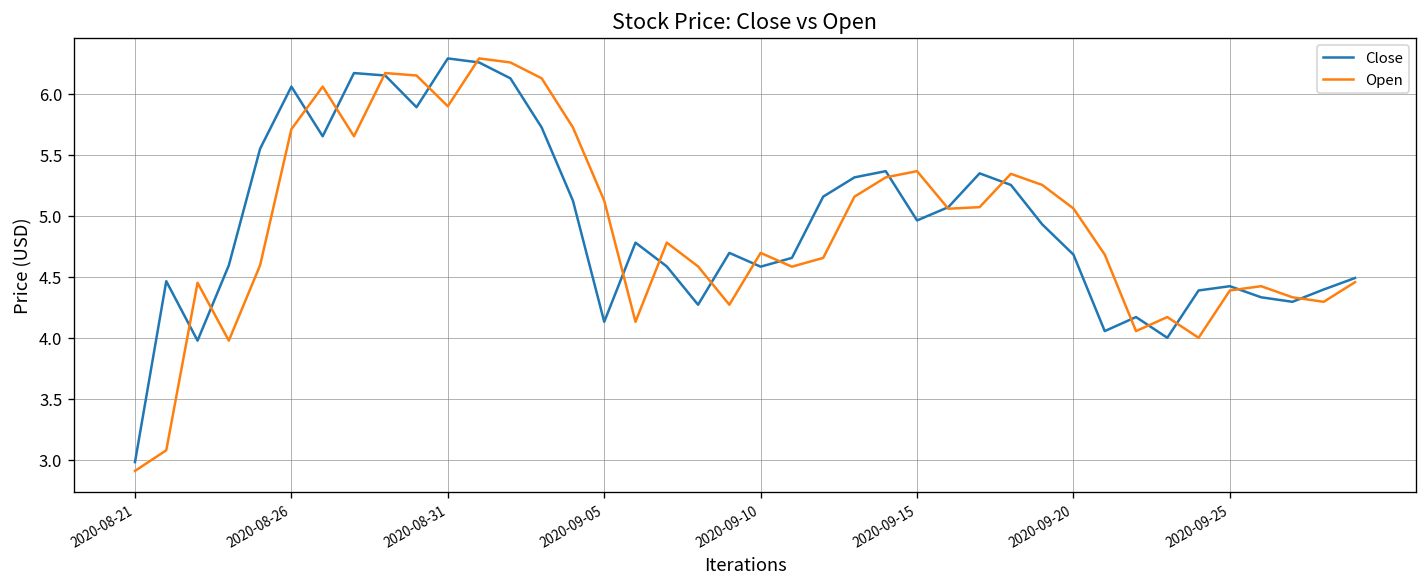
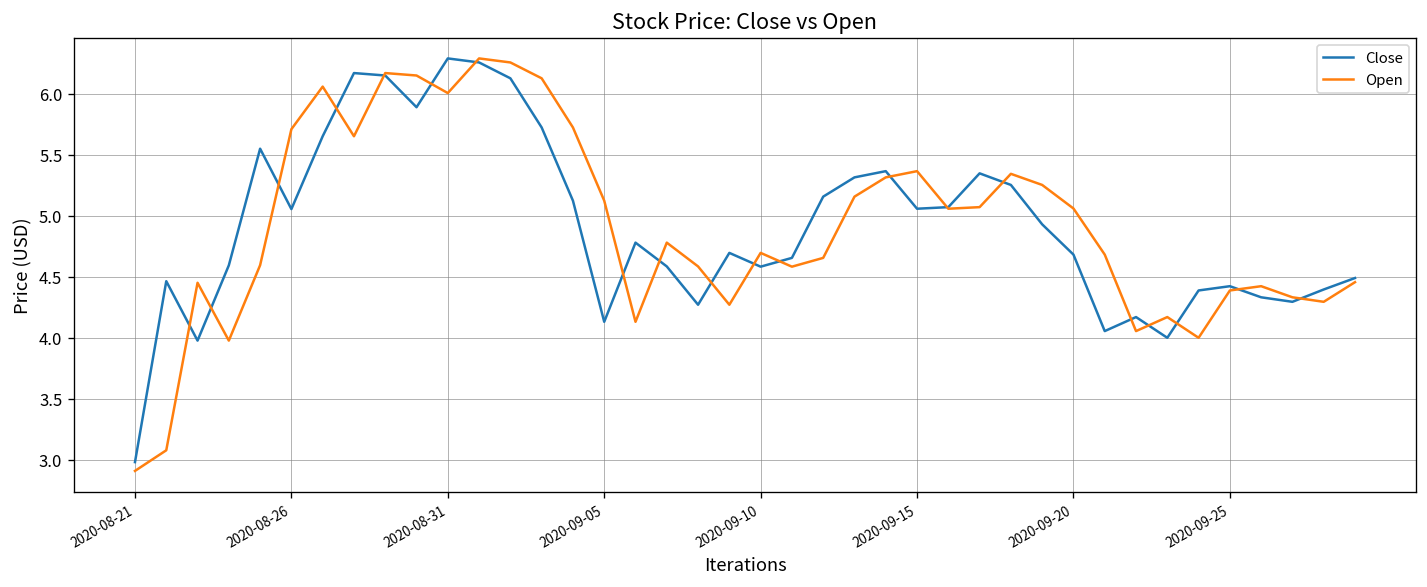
  {
    "Close": {
      "2020-08-21": 2.98,
-     "2020-08-26": 6.06,
+     "2020-08-26": 5.06,
      "2020-08-31": 6.29,
      "2020-09-05": 4.13,
      "2020-09-10": 4.58,
-     "2020-09-15": 4.96,
+     "2020-09-15": 5.06,
      "2020-09-20": 4.68,
      "2020-09-25": 4.42
    },
    "Open": {
      "2020-08-21": 2.91,
      "2020-08-26": 5.71,
-     "2020-08-31": 5.90,
+     "2020-08-31": 6.01,
      "2020-09-05": 5.12,
      "2020-09-10": 4.70,
      "2020-09-15": 5.37,
      "2020-09-20": 5.06,
      "2020-09-25": 4.39
    }
  }
